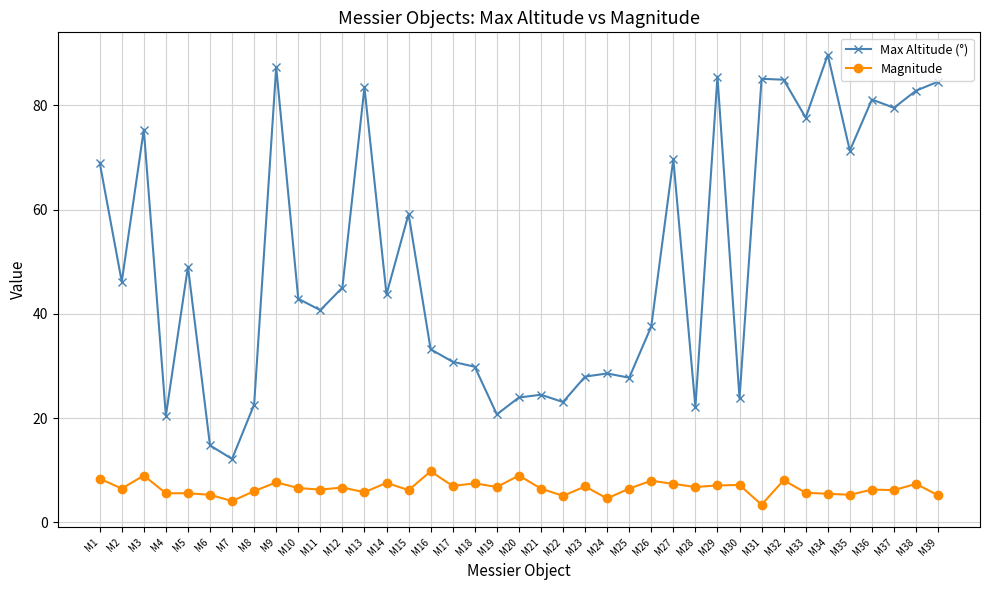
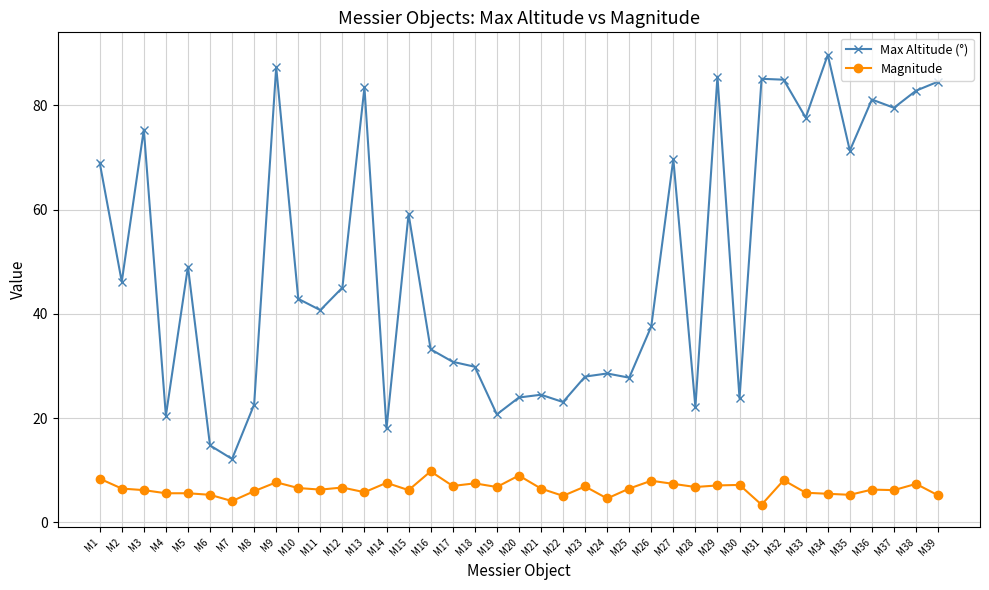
  {
    "Max Altitude (°)": {
      "M1": 69,
      "M2": 46,
      "M3": 75,
      "M4": 20,
      "M5": 49,
      "M6": 15,
      "M7": 12,
      "M8": 23,
      "M9": 87,
      "M10": 43,
      "M11": 41,
      "M12": 45,
      "M13": 83,
-     "M14": 44,
+     "M14": 18,
      "M15": 59,
      "M16": 33,
      "M17": 31,
      "M18": 30,
      "M19": 21,
      "M20": 24,
      "M21": 25,
      "M22": 23,
      "M23": 28,
      "M24": 29,
      "M25": 28,
      "M26": 38,
      "M27": 70,
      "M28": 22,
      "M29": 86,
      "M30": 24,
      "M31": 85,
      "M32": 85,
      "M33": 78,
      "M34": 90,
      "M35": 71,
      "M36": 81,
      "M37": 80,
      "M38": 83,
      "M39": 85
    },
    "Magnitude": {
      "M1": 8,
      "M2": 7,
-     "M3": 9,
+     "M3": 6,
      "M4": 6,
      "M5": 6,
      "M6": 5,
      "M7": 4,
      "M8": 6,
      "M9": 8,
      "M10": 7,
      "M11": 6,
      "M12": 7,
      "M13": 6,
      "M14": 8,
      "M15": 6,
      "M16": 10,
      "M17": 7,
      "M18": 8,
      "M19": 7,
      "M20": 9,
      "M21": 7,
      "M22": 5,
      "M23": 7,
      "M24": 5,
      "M25": 7,
      "M26": 8,
      "M27": 7,
      "M28": 7,
      "M29": 7,
      "M30": 7,
      "M31": 3,
      "M32": 8,
      "M33": 6,
      "M34": 6,
      "M35": 5,
      "M36": 6,
      "M37": 6,
      "M38": 7,
      "M39": 5
    }
  }
